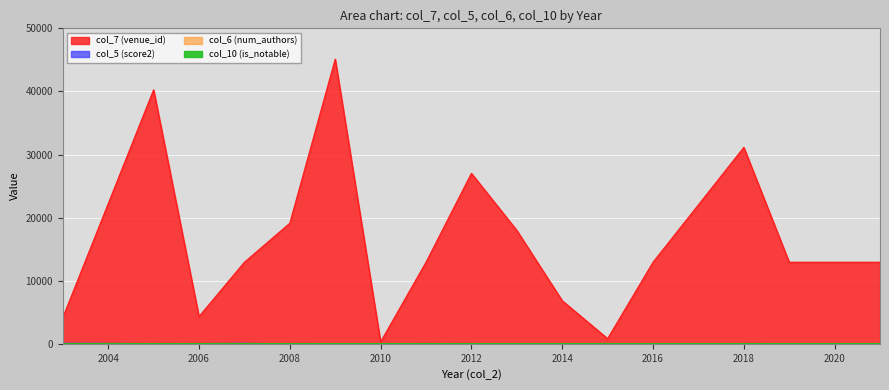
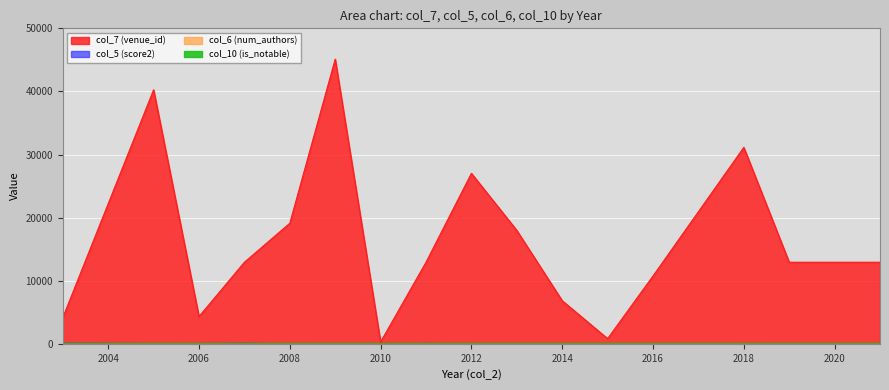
  {
    "col_7 (venue_id)": {
      "2006": 4000,
      "2008": 19000,
      "2012": 27000,
      "2014": 7000,
-     "2016": 13000,
+     "2016": 11000,
      "2018": 31000
    }
  }
